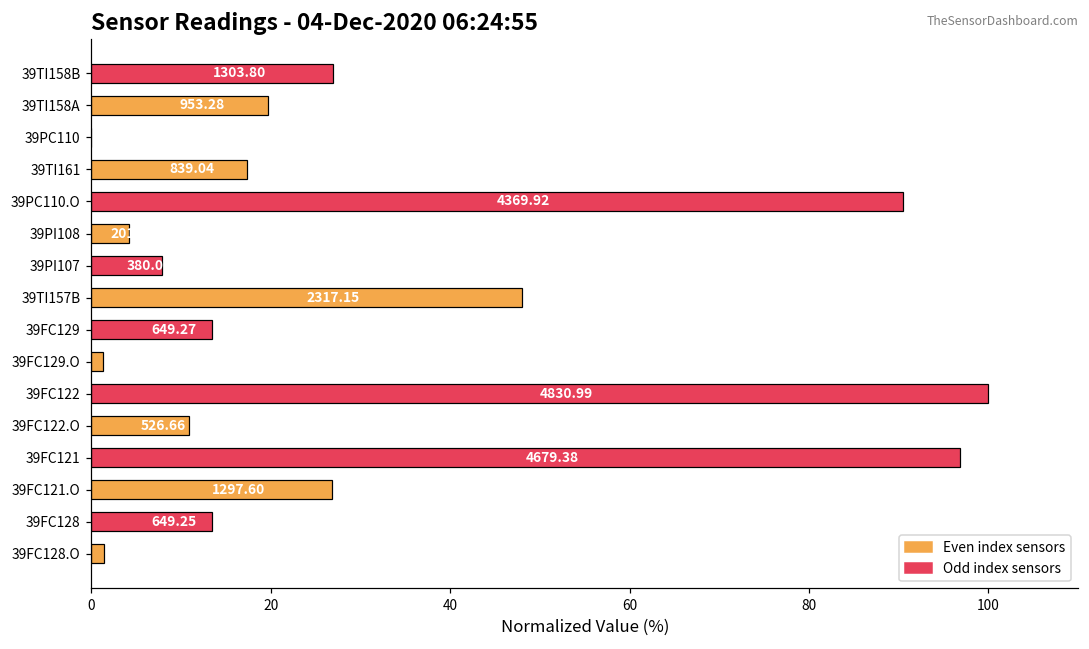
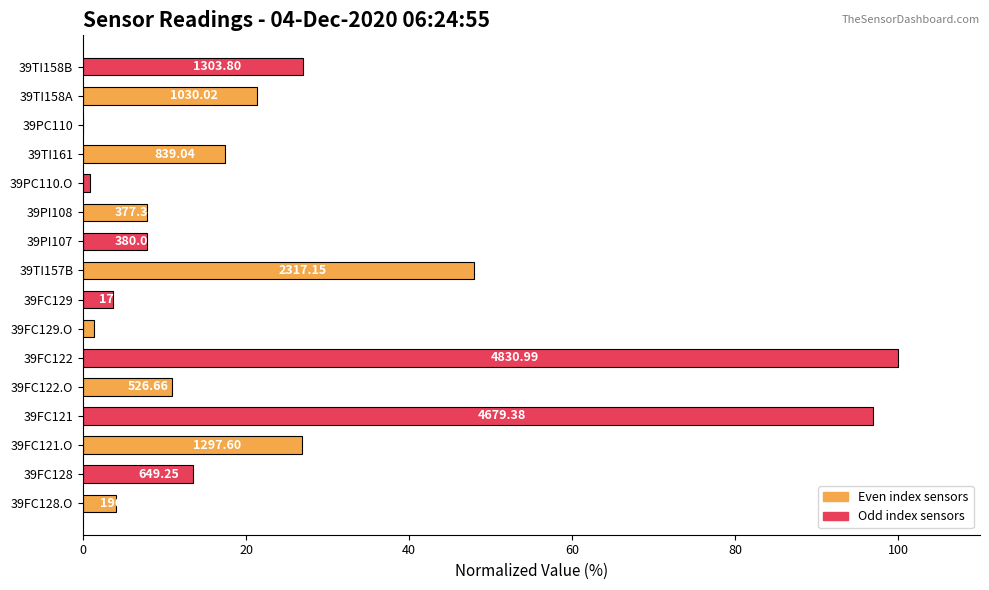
  {
-   "39TI158A": 953.28,
-   "39PC110.O": 90,
-   "39PI108": 4,
-   "39FC129": 13,
-   "39FC128.O": 1
+   "39TI158A": 1030.02,
+   "39PC110.O": 1,
+   "39PI108": 8,
+   "39FC129": 4,
+   "39FC128.O": 4
  }
